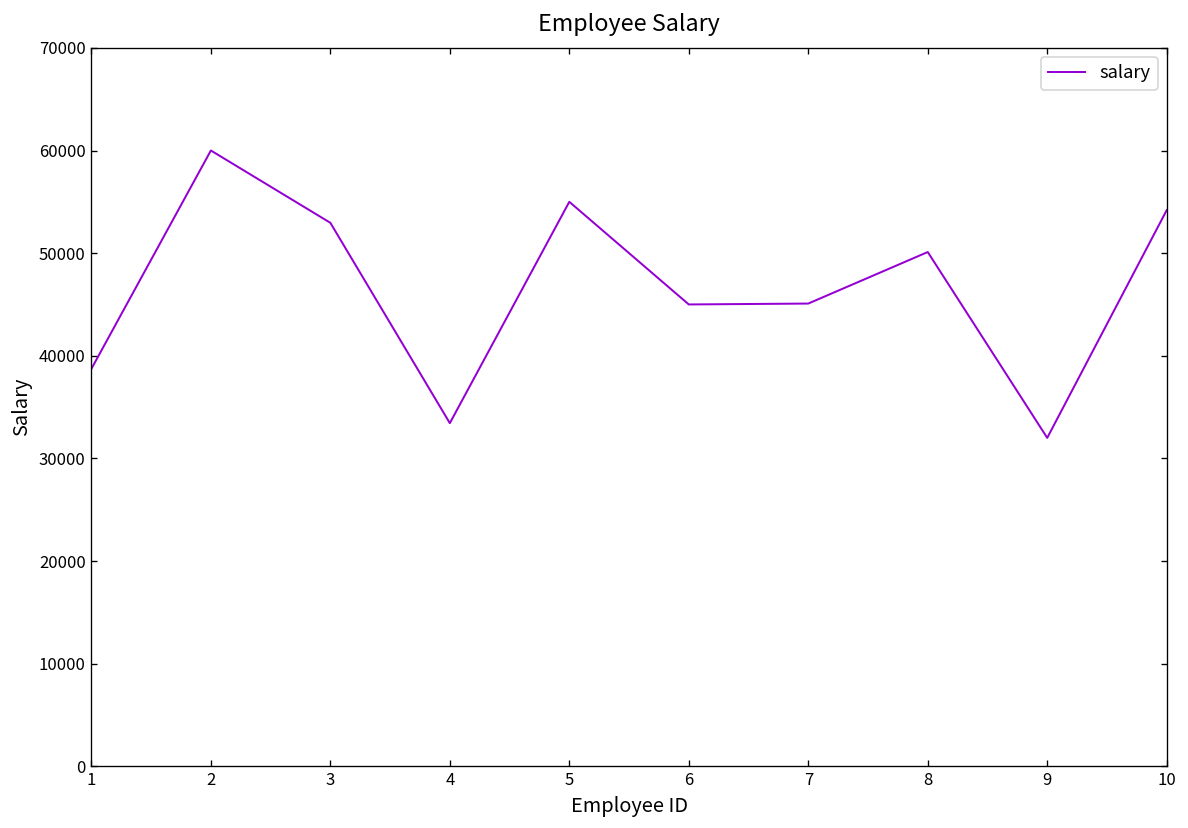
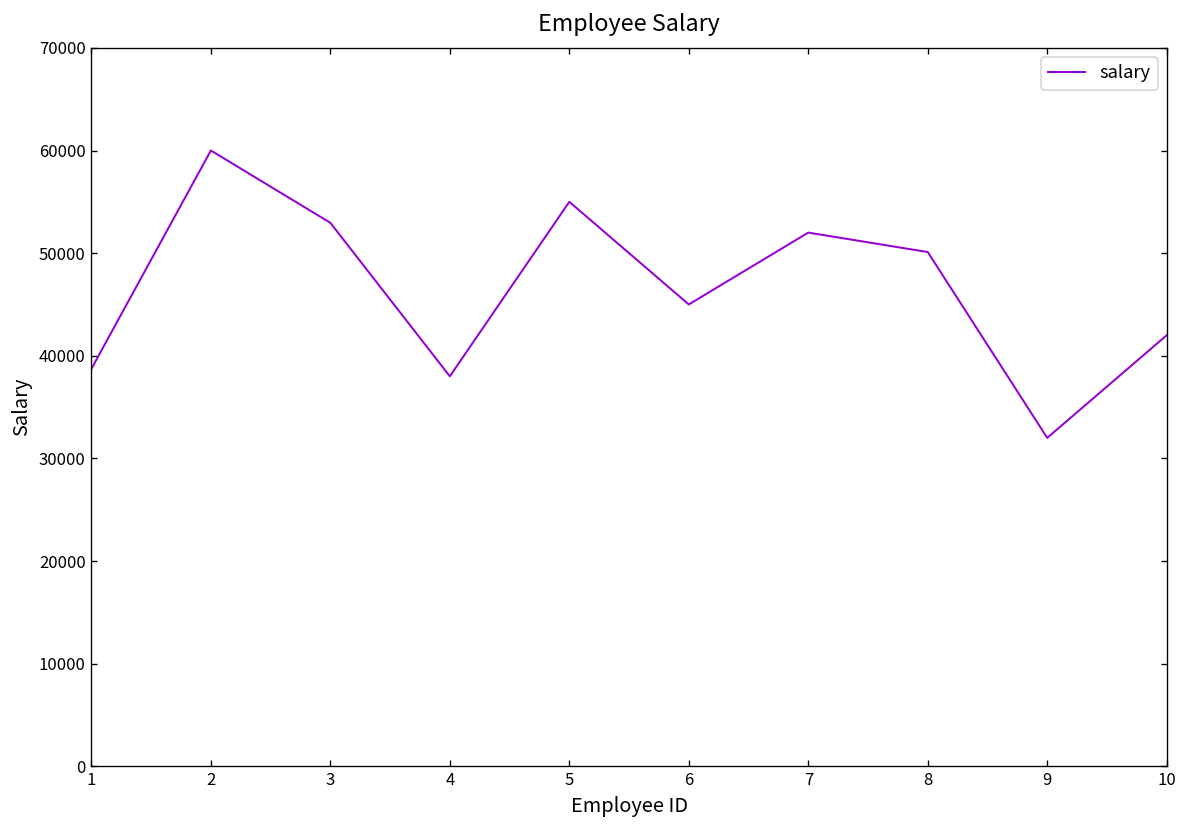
  {
    "1": 39000,
    "2": 60000,
    "3": 53000,
-   "4": 33000,
+   "4": 38000,
    "5": 55000,
    "6": 45000,
-   "7": 45000,
+   "7": 52000,
    "8": 50000,
    "9": 32000,
-   "10": 54000
+   "10": 42000
  }
